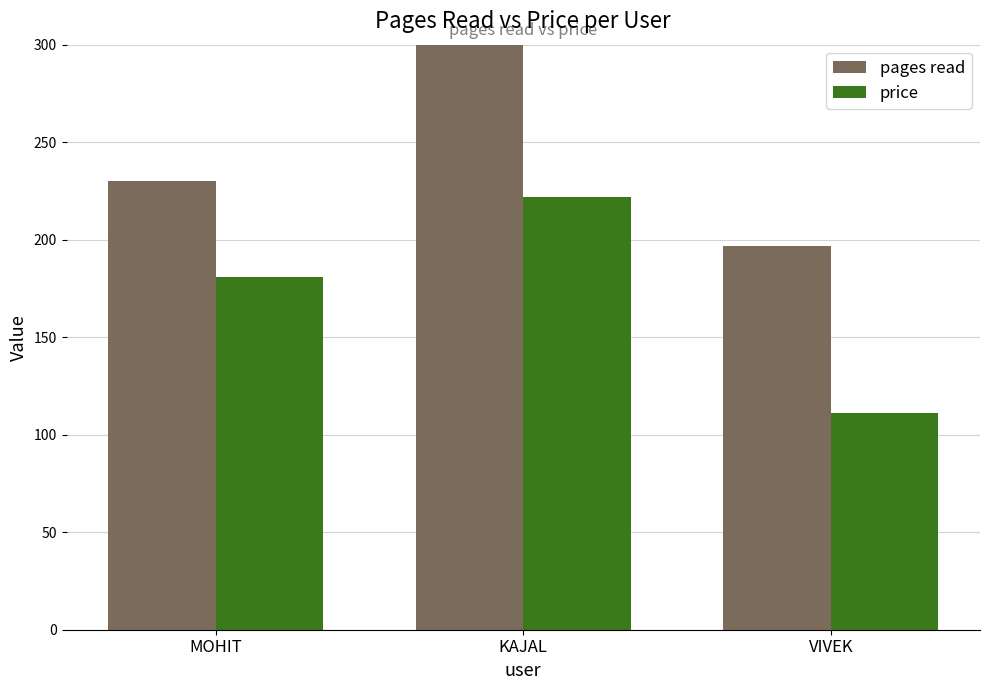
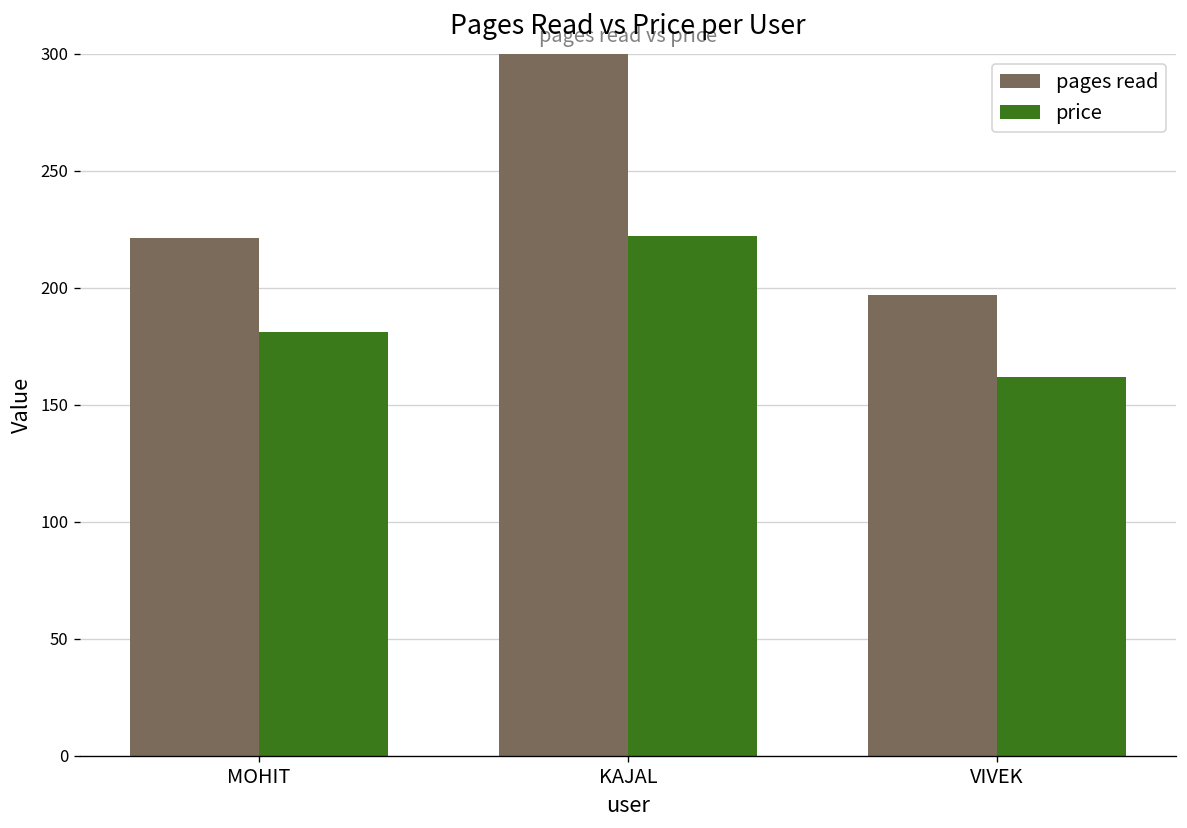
  {
    "pages read": {
-     "MOHIT": 230,
+     "MOHIT": 221,
      "VIVEK": 197
    },
    "price": {
      "MOHIT": 181,
      "KAJAL": 222,
-     "VIVEK": 111
+     "VIVEK": 162
    }
  }
